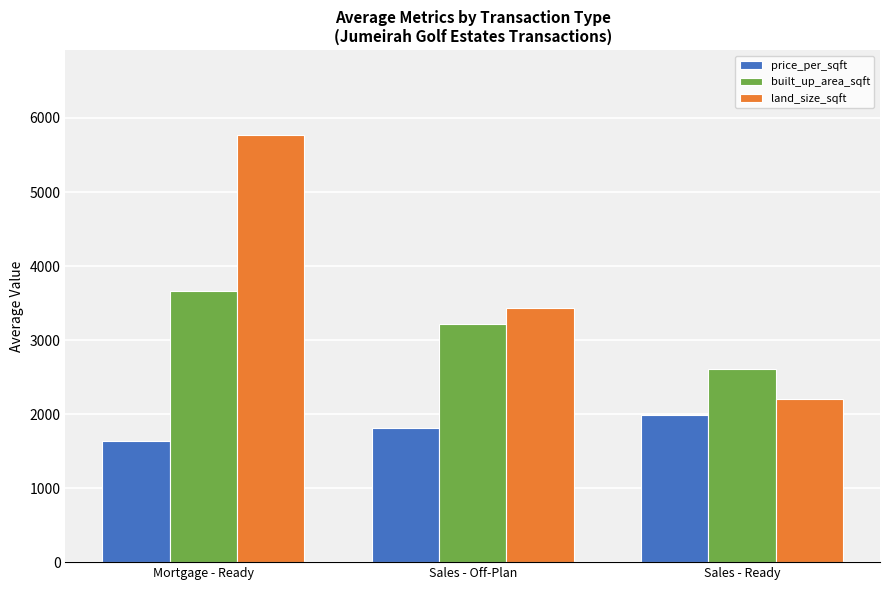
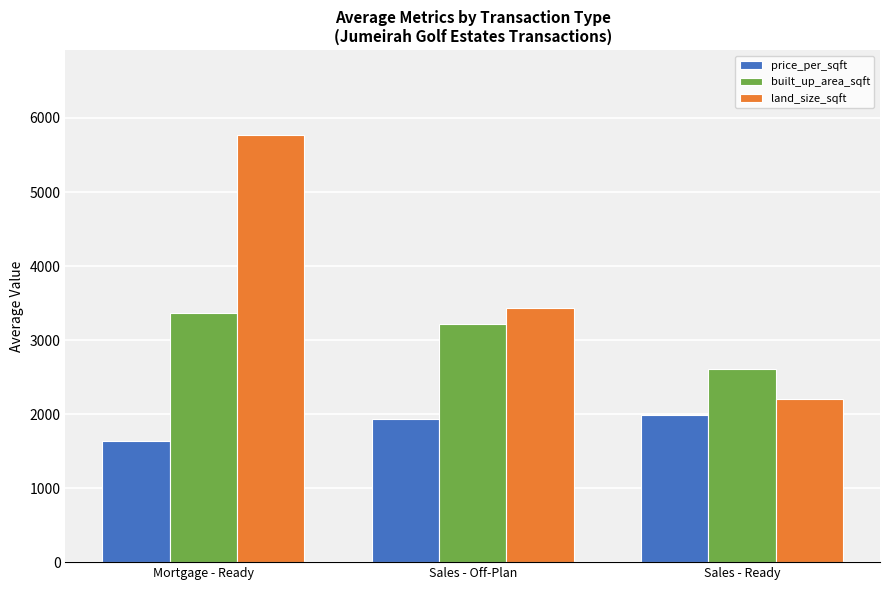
  {
    "price_per_sqft": {
      "Mortgage - Ready": 1600,
-     "Sales - Off-Plan": 1800,
+     "Sales - Off-Plan": 1900,
      "Sales - Ready": 2000
    },
    "built_up_area_sqft": {
-     "Mortgage - Ready": 3700,
+     "Mortgage - Ready": 3400,
      "Sales - Off-Plan": 3200,
      "Sales - Ready": 2600
    },
    "land_size_sqft": {
      "Mortgage - Ready": 5800,
      "Sales - Off-Plan": 3400,
      "Sales - Ready": 2200
    }
  }
